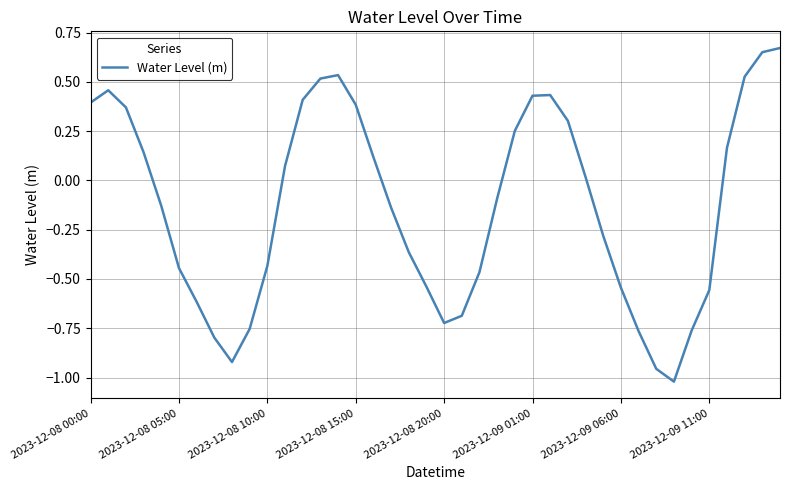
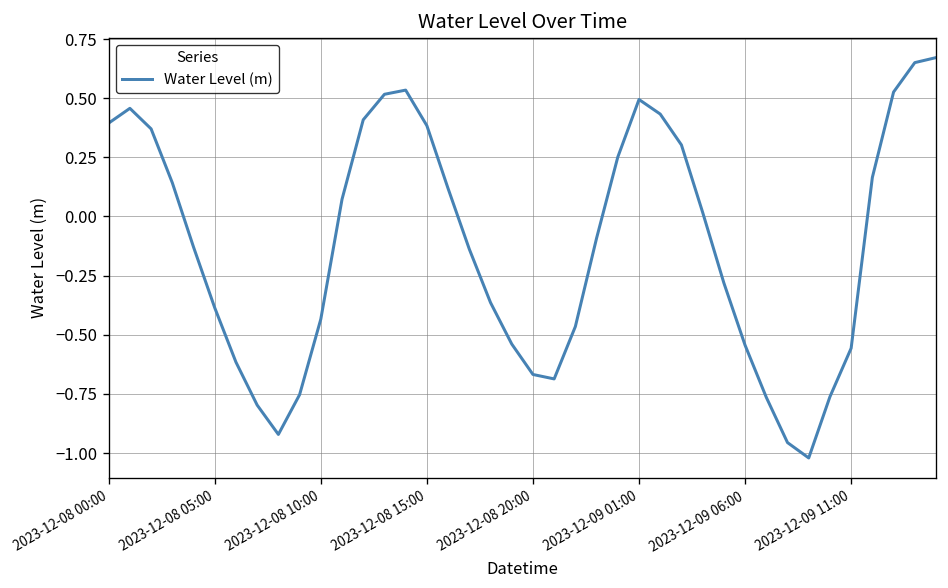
  {
    "2023-12-08 00:00": 0.39,
-   "2023-12-08 05:00": -0.44,
+   "2023-12-08 05:00": -0.39,
    "2023-12-08 10:00": -0.43,
    "2023-12-08 15:00": 0.38,
-   "2023-12-08 20:00": -0.72,
-   "2023-12-09 01:00": 0.43,
+   "2023-12-08 20:00": -0.67,
+   "2023-12-09 01:00": 0.49,
    "2023-12-09 06:00": -0.54,
    "2023-12-09 11:00": -0.56
  }
